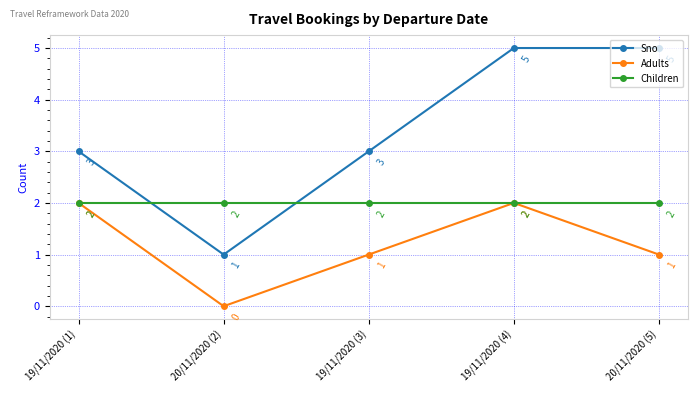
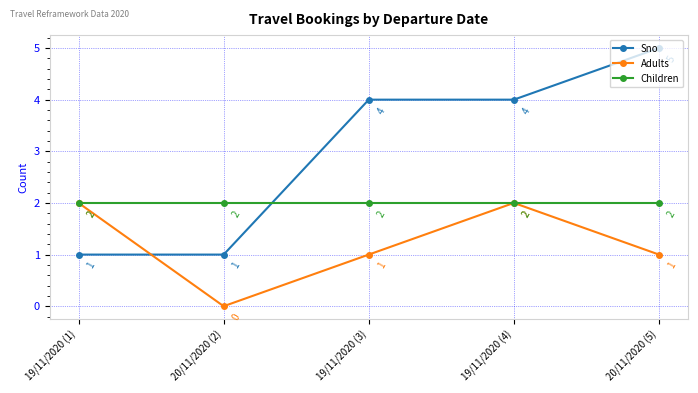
  {
    "Sno": {
-     "19/11/2020 (1)": 3,
+     "19/11/2020 (1)": 1,
      "20/11/2020 (2)": 1,
-     "19/11/2020 (3)": 3,
-     "19/11/2020 (4)": 5
+     "19/11/2020 (3)": 4,
+     "19/11/2020 (4)": 4
    },
    "Adults": {
      "20/11/2020 (2)": 0,
      "19/11/2020 (3)": 1,
      "20/11/2020 (5)": 1
    },
    "Children": {
      "20/11/2020 (2)": 2,
      "19/11/2020 (3)": 2,
      "20/11/2020 (5)": 2
    }
  }
